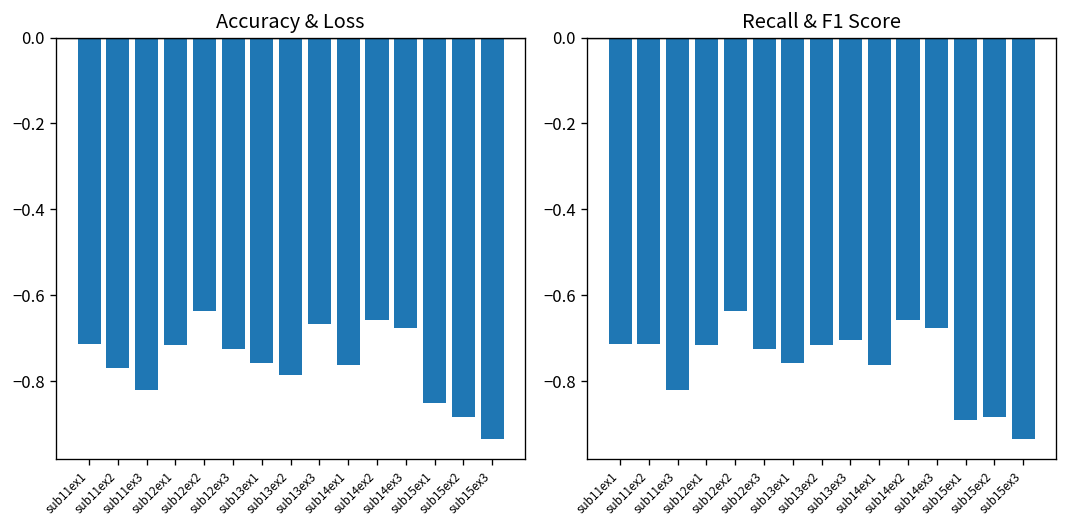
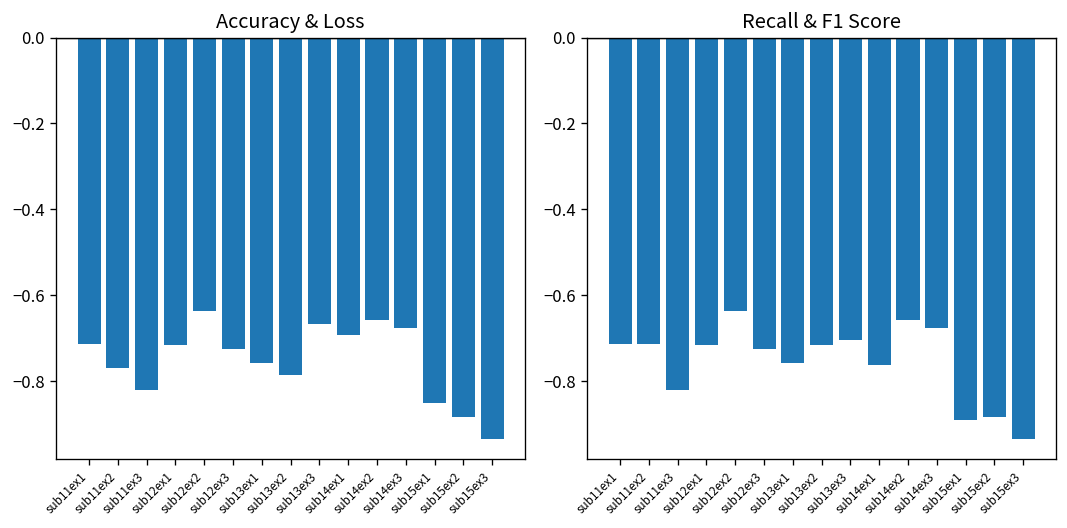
  {
    "Accuracy & Loss": {
      "sub11ex1": -0.71,
      "sub11ex2": -0.77,
      "sub11ex3": -0.82,
      "sub12ex1": -0.71,
      "sub12ex2": -0.64,
      "sub12ex3": -0.73,
      "sub13ex1": -0.76,
      "sub13ex2": -0.79,
      "sub13ex3": -0.67,
-     "sub14ex1": -0.76,
+     "sub14ex1": -0.69,
      "sub14ex2": -0.66,
      "sub14ex3": -0.68,
      "sub15ex1": -0.85,
      "sub15ex2": -0.88,
      "sub15ex3": -0.93
    },
    "Recall & F1 Score": {
      "sub11ex1": -0.71,
      "sub11ex2": -0.71,
      "sub11ex3": -0.82,
      "sub12ex1": -0.71,
      "sub12ex2": -0.64,
      "sub12ex3": -0.73,
      "sub13ex1": -0.76,
      "sub13ex2": -0.72,
      "sub13ex3": -0.70,
      "sub14ex1": -0.76,
      "sub14ex2": -0.66,
      "sub14ex3": -0.68,
      "sub15ex1": -0.89,
      "sub15ex2": -0.88,
      "sub15ex3": -0.93
    }
  }
